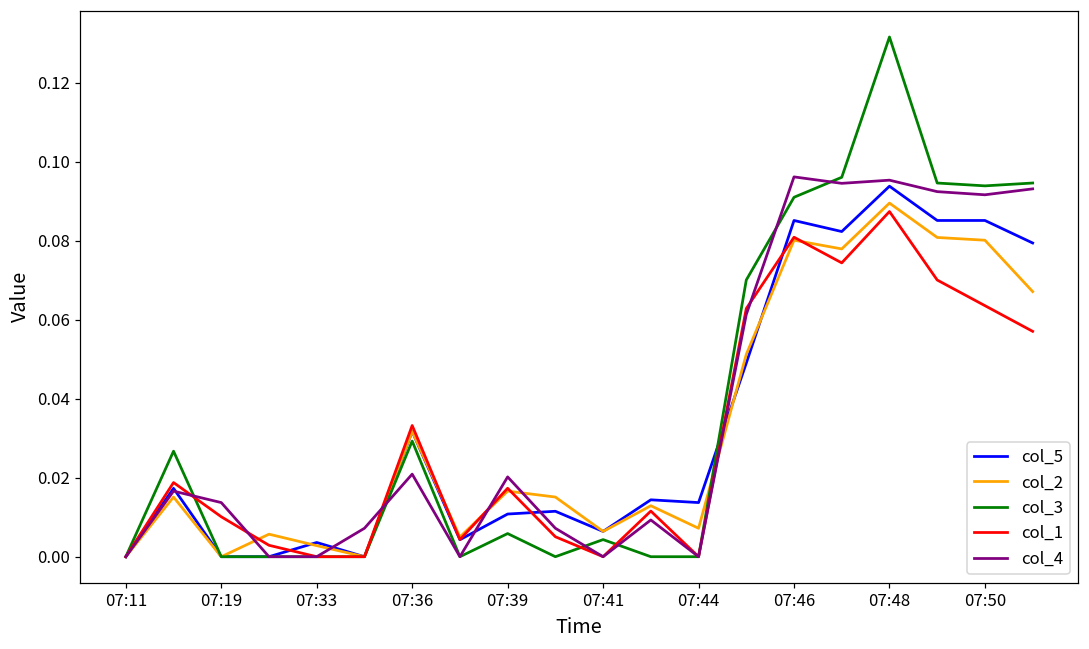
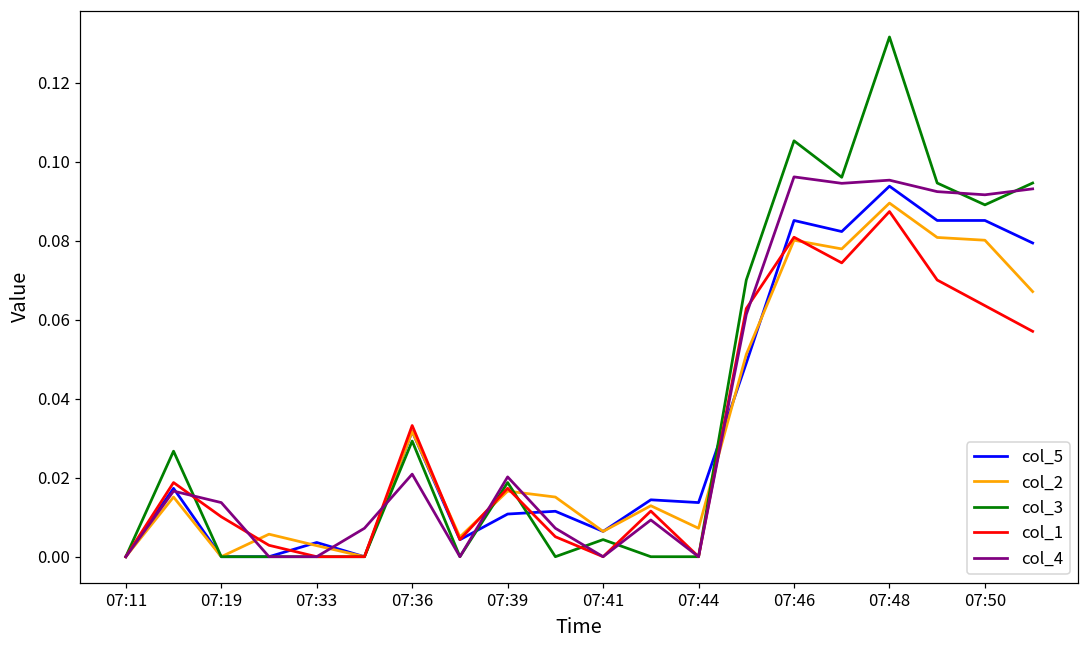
  {
    "col_5": {
      "07:33": 0.004,
      "07:39": 0.011,
      "07:44": 0.014,
      "07:46": 0.085,
      "07:48": 0.094,
      "07:50": 0.085
    },
    "col_2": {
      "07:33": 0.003,
      "07:39": 0.017,
      "07:44": 0.007,
      "07:46": 0.080,
      "07:48": 0.090,
      "07:50": 0.080
    },
    "col_3": {
      "07:36": 0.029,
-     "07:39": 0.006,
+     "07:39": 0.019,
      "07:41": 0.004,
-     "07:46": 0.091,
+     "07:46": 0.105,
      "07:48": 0.132,
-     "07:50": 0.094
+     "07:50": 0.089
    },
    "col_1": {
      "07:19": 0.010,
      "07:36": 0.033,
      "07:39": 0.017,
      "07:46": 0.081,
      "07:48": 0.087,
      "07:50": 0.064
    },
    "col_4": {
      "07:19": 0.014,
      "07:36": 0.021,
      "07:39": 0.020,
      "07:46": 0.096,
      "07:48": 0.095,
      "07:50": 0.092
    }
  }
